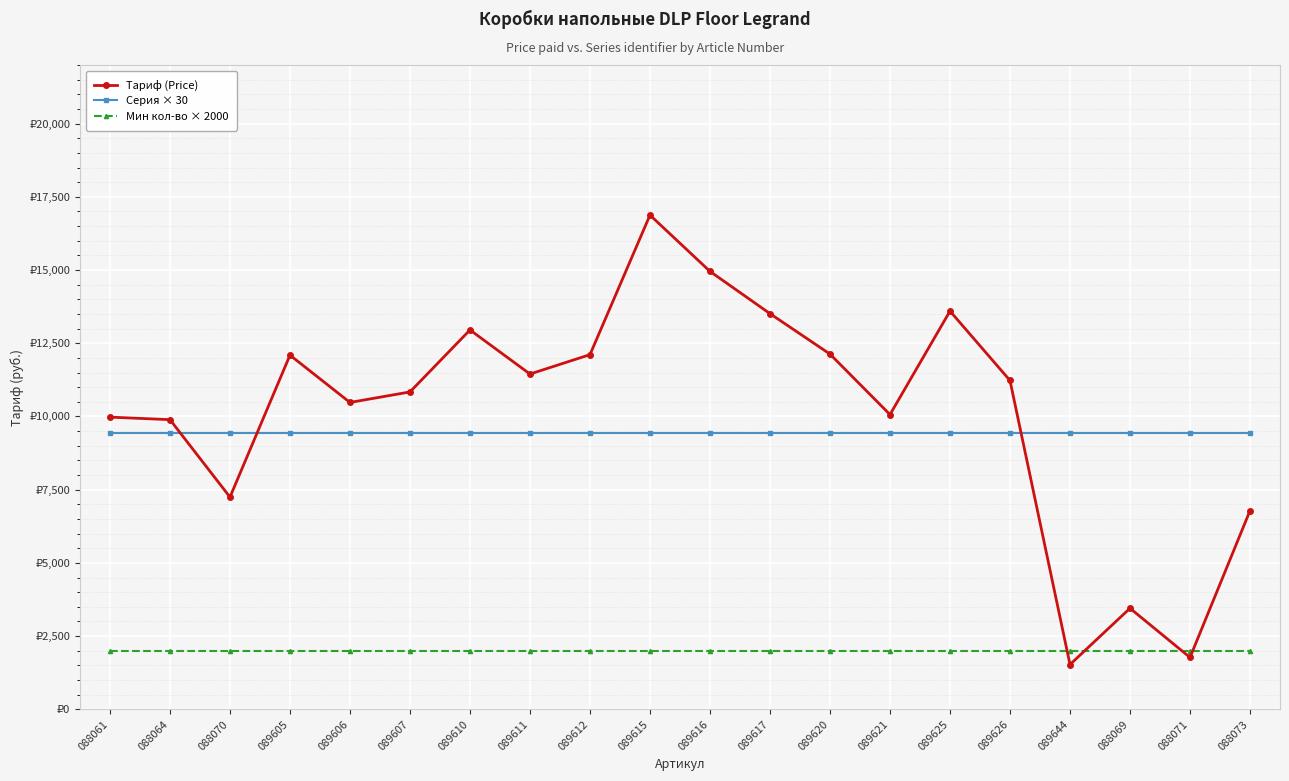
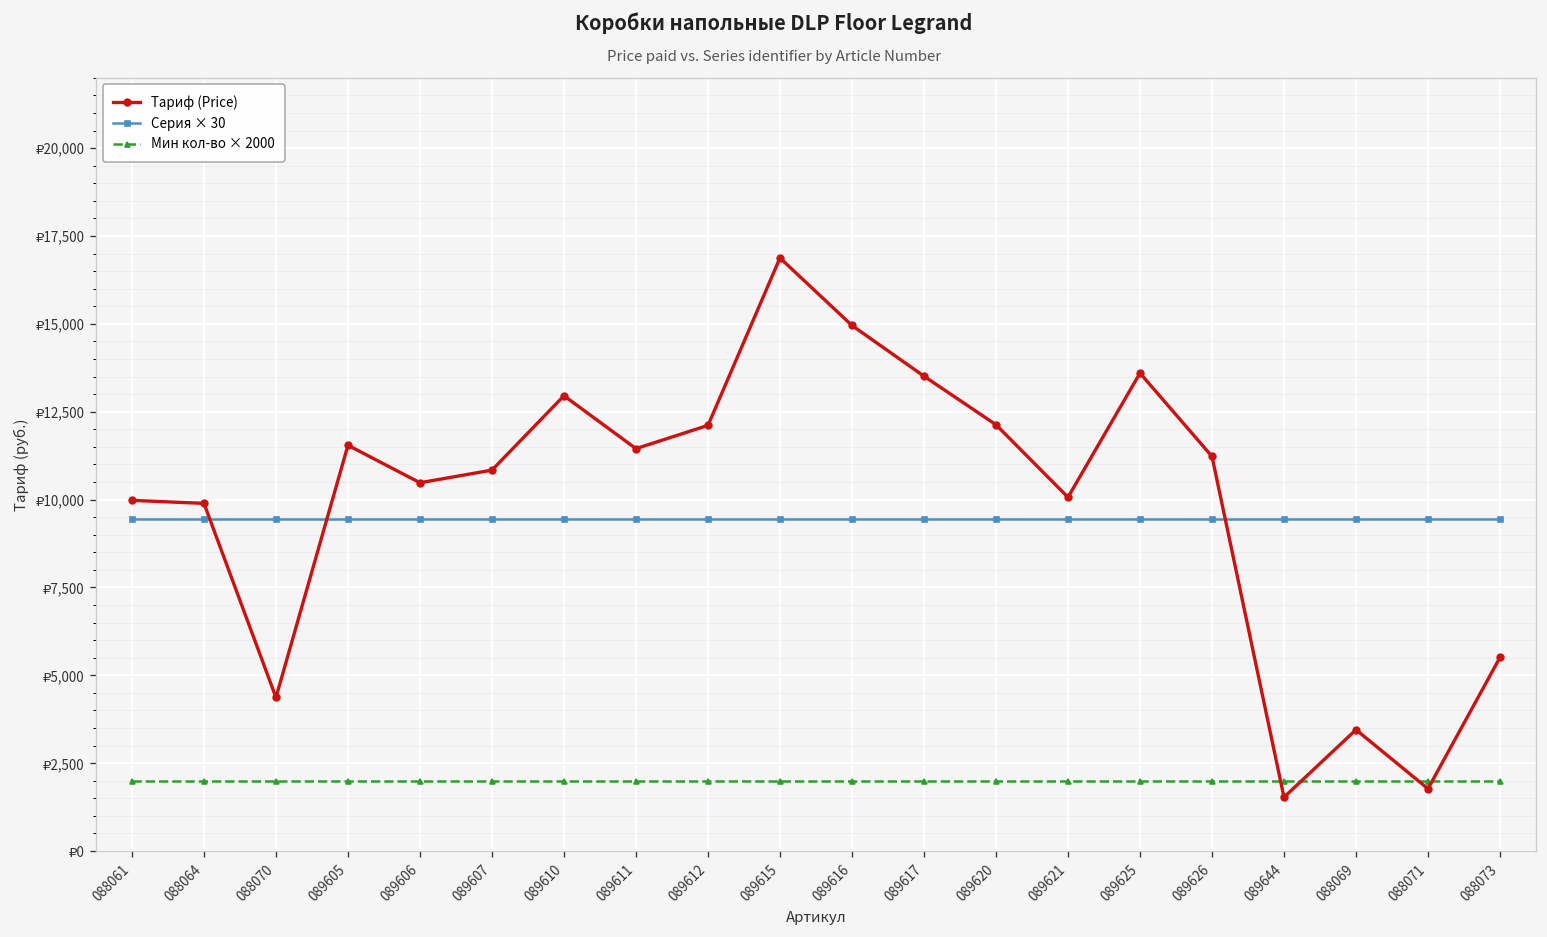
  {
    "Тариф (Price)": {
      "088061": "₽10,000",
      "088064": "₽9,900",
-     "088070": "₽7,200",
-     "089605": "₽12,100",
+     "088070": "₽4,400",
+     "089605": "₽11,500",
      "089606": "₽10,500",
      "089607": "₽10,800",
      "089610": "₽13,000",
      "089611": "₽11,400",
      "089612": "₽12,100",
      "089615": "₽16,900",
      "089616": "₽15,000",
      "089617": "₽13,500",
      "089620": "₽12,100",
      "089621": "₽10,100",
      "089625": "₽13,600",
      "089626": "₽11,200",
      "089644": "₽1,500",
      "088069": "₽3,500",
      "088071": "₽1,800",
-     "088073": "₽6,800"
+     "088073": "₽5,500"
    },
    "Серия × 30": {
      "088061": "₽9,500",
      "088064": "₽9,500",
      "088070": "₽9,500",
      "089605": "₽9,500",
      "089606": "₽9,500",
      "089607": "₽9,500",
      "089610": "₽9,500",
      "089611": "₽9,500",
      "089612": "₽9,500",
      "089615": "₽9,500",
      "089616": "₽9,500",
      "089617": "₽9,500",
      "089620": "₽9,500",
      "089621": "₽9,500",
      "089625": "₽9,500",
      "089626": "₽9,500",
      "089644": "₽9,500",
      "088069": "₽9,500",
      "088071": "₽9,500",
      "088073": "₽9,500"
    },
    "Мин кол-во × 2000": {
      "088061": "₽2,000",
      "088064": "₽2,000",
      "088070": "₽2,000",
      "089605": "₽2,000",
      "089606": "₽2,000",
      "089607": "₽2,000",
      "089610": "₽2,000",
      "089611": "₽2,000",
      "089612": "₽2,000",
      "089615": "₽2,000",
      "089616": "₽2,000",
      "089617": "₽2,000",
      "089620": "₽2,000",
      "089621": "₽2,000",
      "089625": "₽2,000",
      "089626": "₽2,000",
      "089644": "₽2,000",
      "088069": "₽2,000",
      "088071": "₽2,000",
      "088073": "₽2,000"
    }
  }
